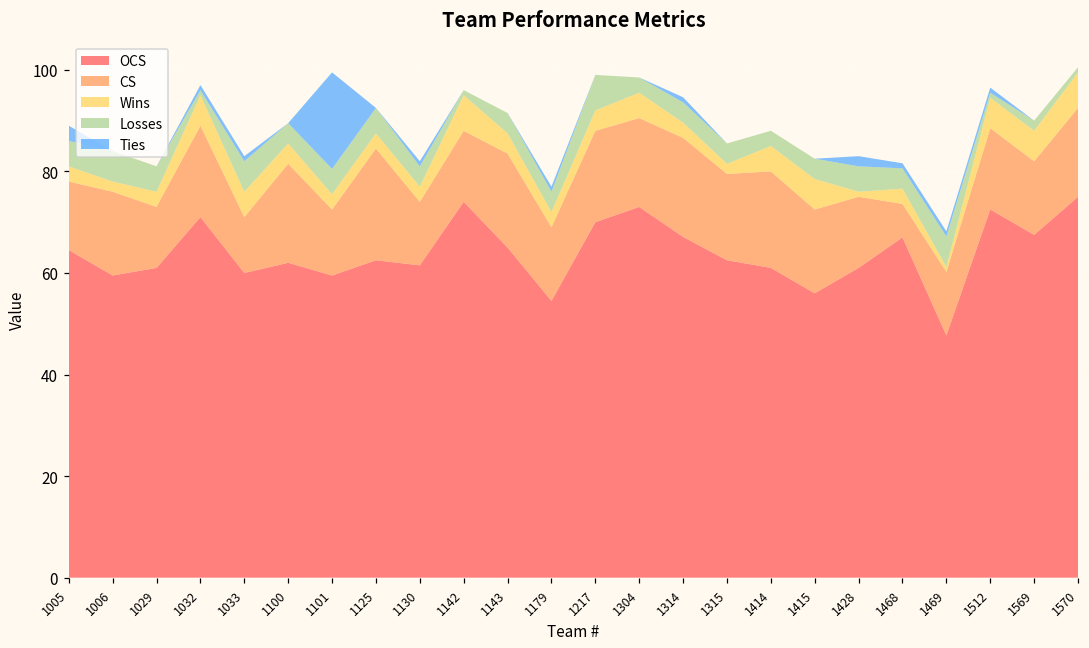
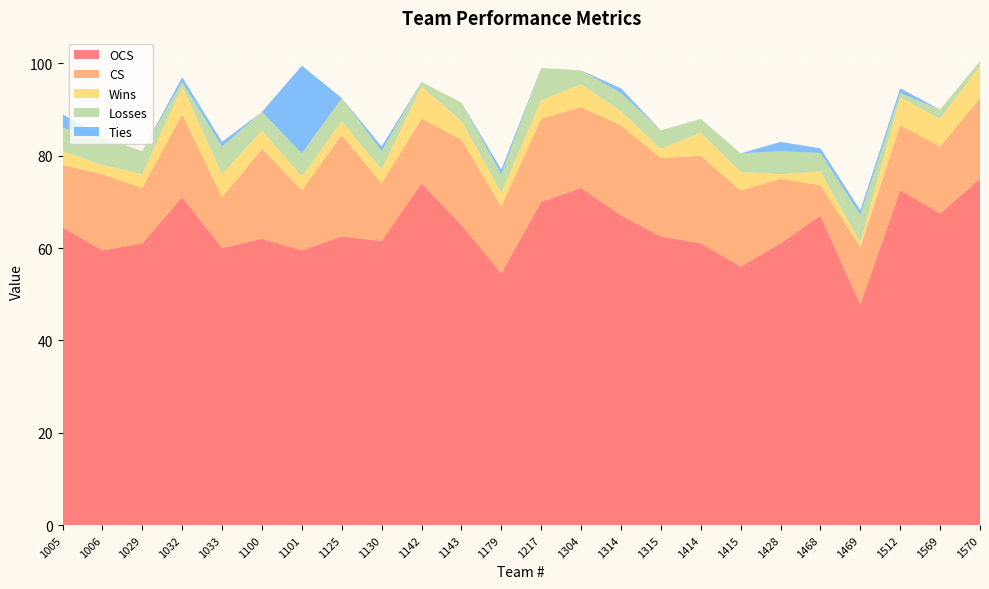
  {
    "OCS": {
      "1005": 65,
      "1006": 60,
      "1029": 61,
      "1032": 71,
      "1033": 60,
      "1100": 62,
      "1101": 60,
      "1125": 63,
      "1130": 62,
      "1142": 74,
      "1143": 65,
      "1179": 55,
      "1217": 70,
      "1304": 73,
      "1314": 67,
      "1315": 63,
      "1414": 61,
      "1415": 56,
      "1428": 61,
      "1468": 67,
      "1469": 48,
      "1512": 73,
      "1569": 68,
      "1570": 75
    },
    "CS": {
      "1005": 14,
      "1006": 17,
      "1029": 12,
      "1032": 18,
      "1033": 11,
      "1100": 20,
      "1101": 13,
      "1125": 22,
      "1130": 13,
      "1142": 14,
      "1143": 19,
      "1179": 15,
      "1217": 18,
      "1304": 18,
      "1314": 20,
      "1315": 17,
      "1414": 19,
      "1415": 17,
      "1428": 14,
      "1468": 7,
      "1469": 13,
-     "1512": 16,
+     "1512": 14,
      "1569": 15,
      "1570": 18
    },
    "Wins": {
      "1005": 3,
      "1006": 2,
      "1029": 3,
      "1032": 6,
      "1033": 5,
      "1100": 4,
      "1101": 3,
      "1125": 3,
      "1130": 3,
      "1142": 7,
      "1143": 4,
      "1179": 3,
      "1217": 4,
      "1304": 5,
      "1314": 3,
      "1315": 2,
      "1414": 5,
-     "1415": 6,
+     "1415": 4,
      "1428": 1,
      "1468": 3,
      "1469": 1,
      "1512": 6,
      "1569": 6,
      "1570": 7
    },
    "Losses": {
      "1005": 5,
      "1032": 1,
      "1033": 6,
      "1101": 5,
      "1130": 4,
      "1179": 4,
      "1314": 4,
      "1428": 5,
      "1468": 4,
      "1469": 6,
      "1512": 1
    },
    "Ties": {
      "1005": 3,
      "1032": 1,
      "1033": 1,
      "1101": 19,
      "1130": 1,
      "1179": 1,
      "1314": 1,
      "1428": 2,
      "1468": 1,
      "1469": 1,
      "1512": 1
    }
  }
